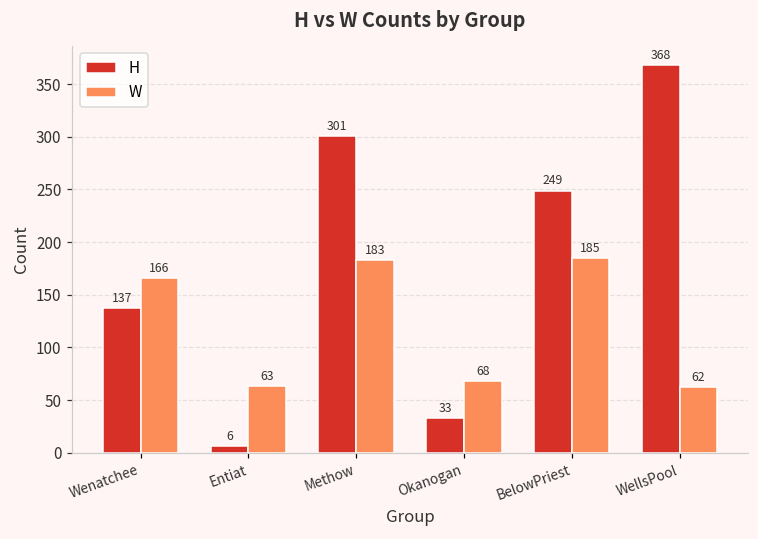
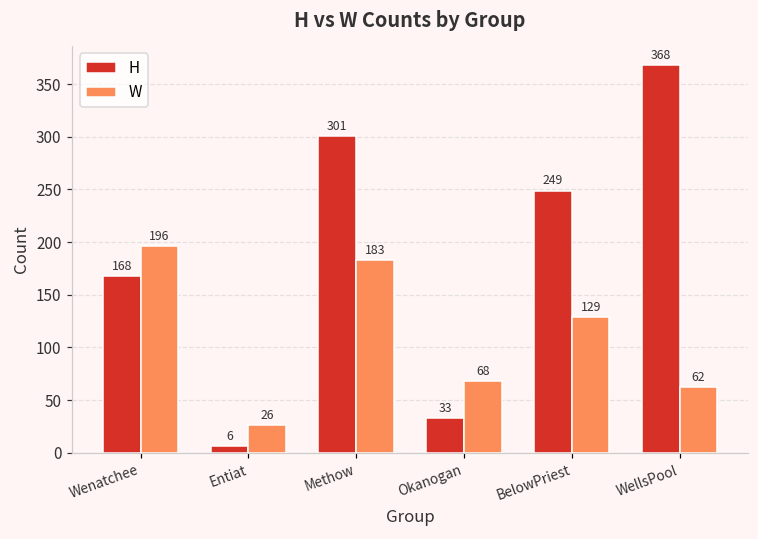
  {
    "H": {
-     "Wenatchee": 137,
+     "Wenatchee": 168,
      "Entiat": 6,
      "Methow": 301,
      "Okanogan": 33,
      "BelowPriest": 249,
      "WellsPool": 368
    },
    "W": {
-     "Wenatchee": 166,
-     "Entiat": 63,
+     "Wenatchee": 196,
+     "Entiat": 26,
      "Methow": 183,
      "Okanogan": 68,
-     "BelowPriest": 185,
+     "BelowPriest": 129,
      "WellsPool": 62
    }
  }
